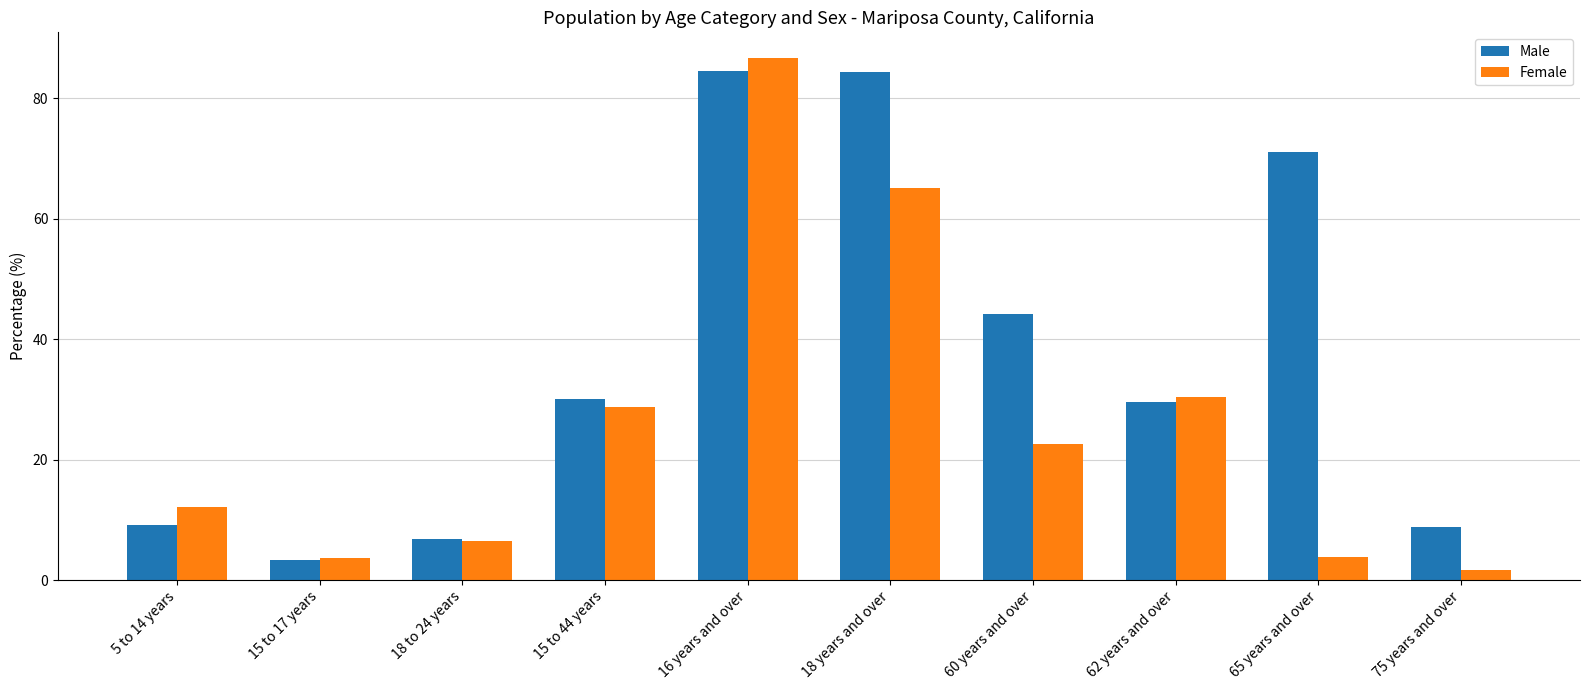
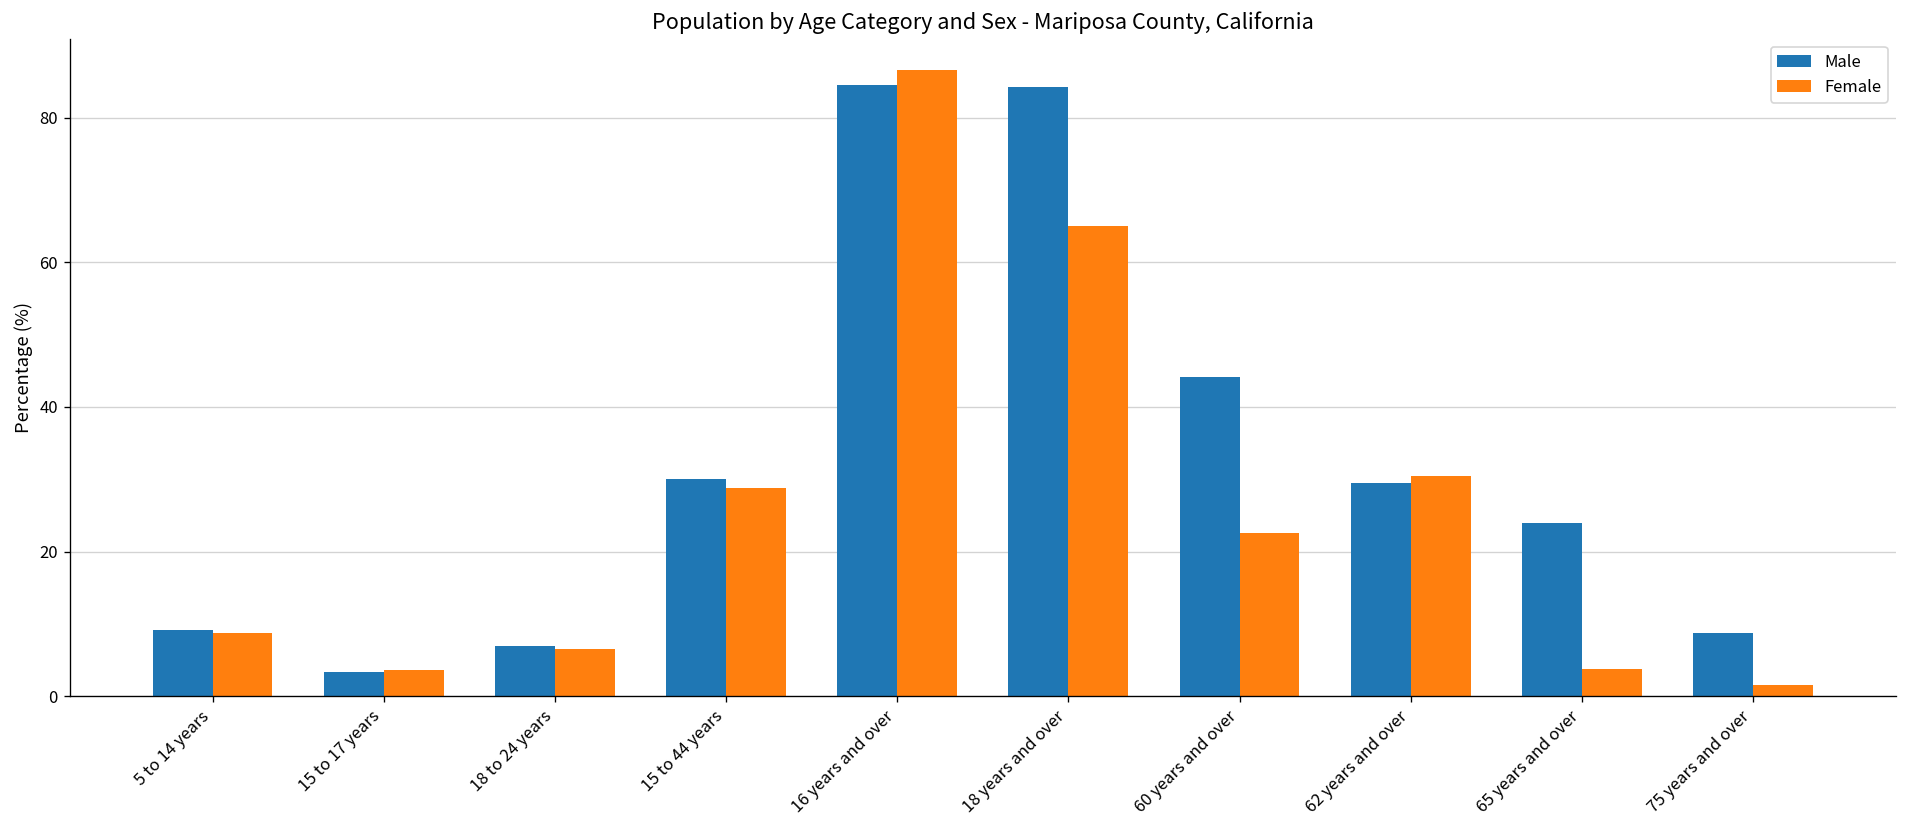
  {
    "Male": {
      "5 to 14 years": 9,
      "15 to 17 years": 3,
      "18 to 24 years": 7,
      "15 to 44 years": 30,
      "16 years and over": 85,
      "18 years and over": 84,
      "60 years and over": 44,
      "62 years and over": 30,
-     "65 years and over": 71,
+     "65 years and over": 24,
      "75 years and over": 9
    },
    "Female": {
-     "5 to 14 years": 12,
+     "5 to 14 years": 9,
      "15 to 17 years": 4,
      "18 to 24 years": 7,
      "15 to 44 years": 29,
      "16 years and over": 87,
      "18 years and over": 65,
      "60 years and over": 23,
      "62 years and over": 30,
      "65 years and over": 4,
      "75 years and over": 2
    }
  }
